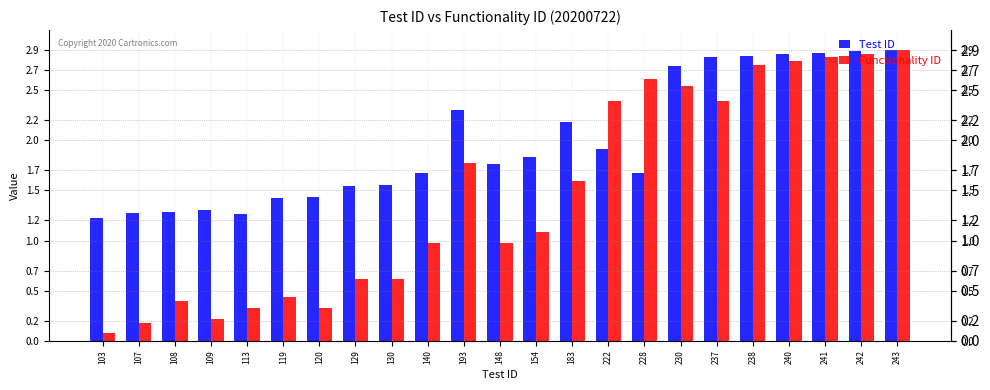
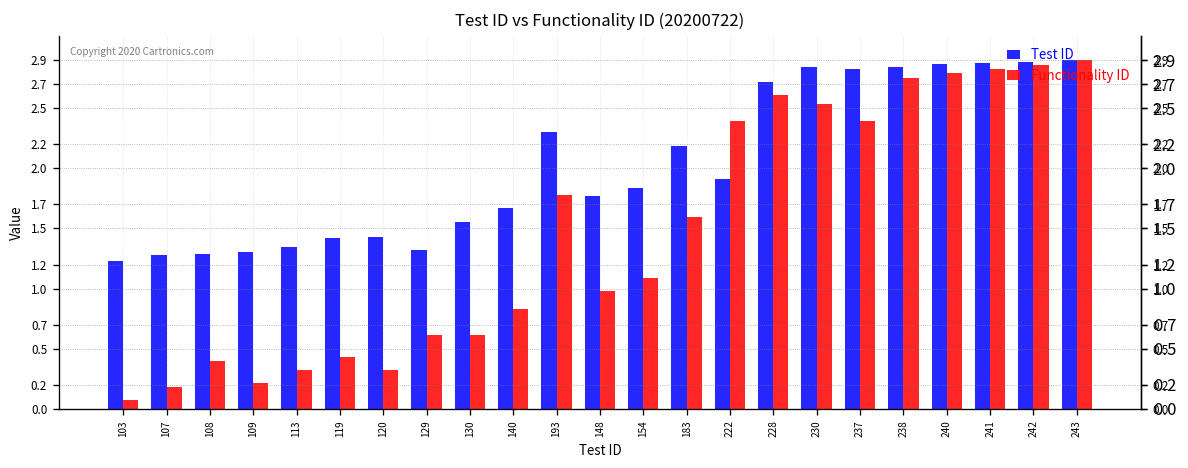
  {
    "Test ID": {
      "103": 1.23,
      "107": 1.28,
      "108": 1.29,
      "109": 1.30,
-     "113": 1.27,
+     "113": 1.35,
      "119": 1.42,
      "120": 1.43,
-     "129": 1.54,
+     "129": 1.32,
      "130": 1.55,
      "140": 1.67,
      "193": 2.30,
      "148": 1.77,
      "154": 1.84,
      "183": 2.18,
      "222": 1.91,
-     "228": 1.67,
-     "230": 2.74,
+     "228": 2.72,
+     "230": 2.84,
      "237": 2.83,
      "238": 2.84,
      "240": 2.86,
      "241": 2.88,
      "242": 2.89,
      "243": 2.90
    },
    "Functionality ID": {
      "103": 0.07,
      "107": 0.18,
      "108": 0.40,
      "109": 0.22,
      "113": 0.33,
      "119": 0.44,
      "120": 0.33,
      "129": 0.62,
      "130": 0.62,
-     "140": 0.98,
+     "140": 0.83,
      "193": 1.78,
      "148": 0.98,
      "154": 1.09,
      "183": 1.60,
      "222": 2.39,
      "228": 2.61,
      "230": 2.54,
      "237": 2.39,
      "238": 2.76,
      "240": 2.79,
      "241": 2.83,
      "242": 2.86,
      "243": 2.90
    }
  }
